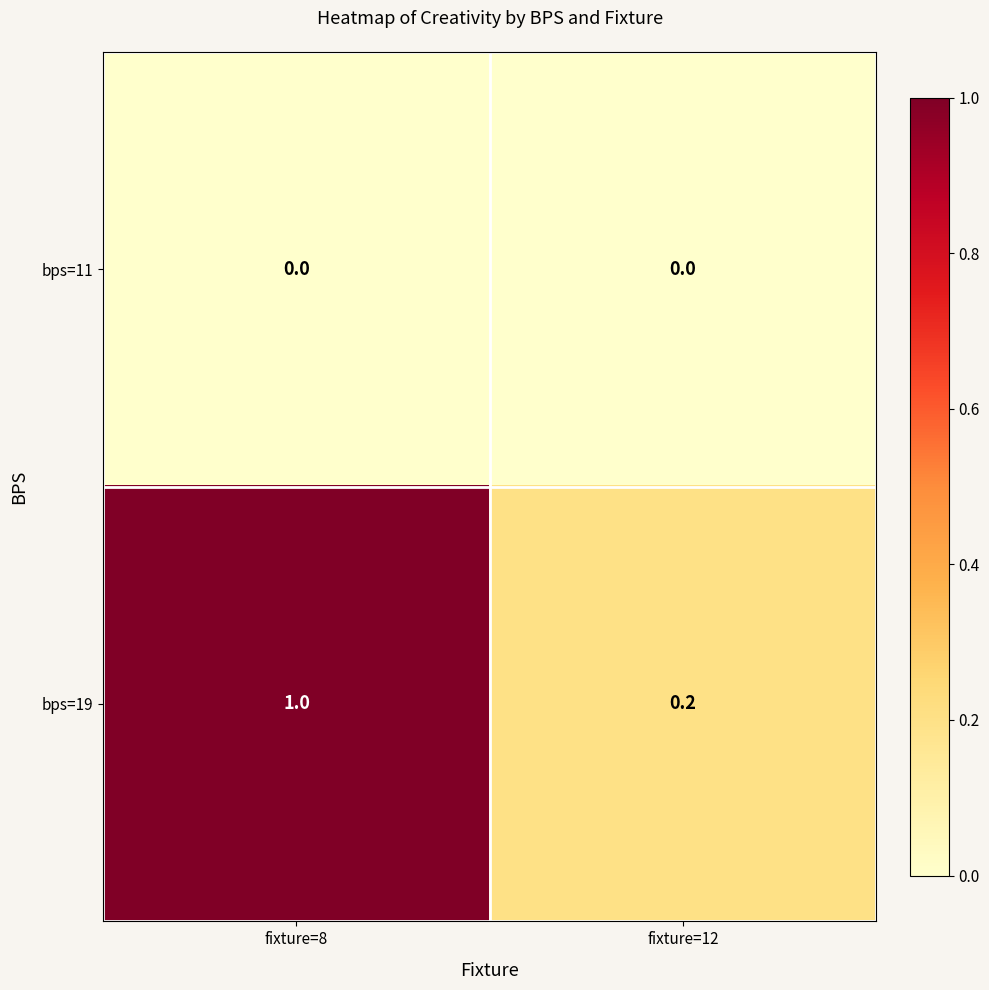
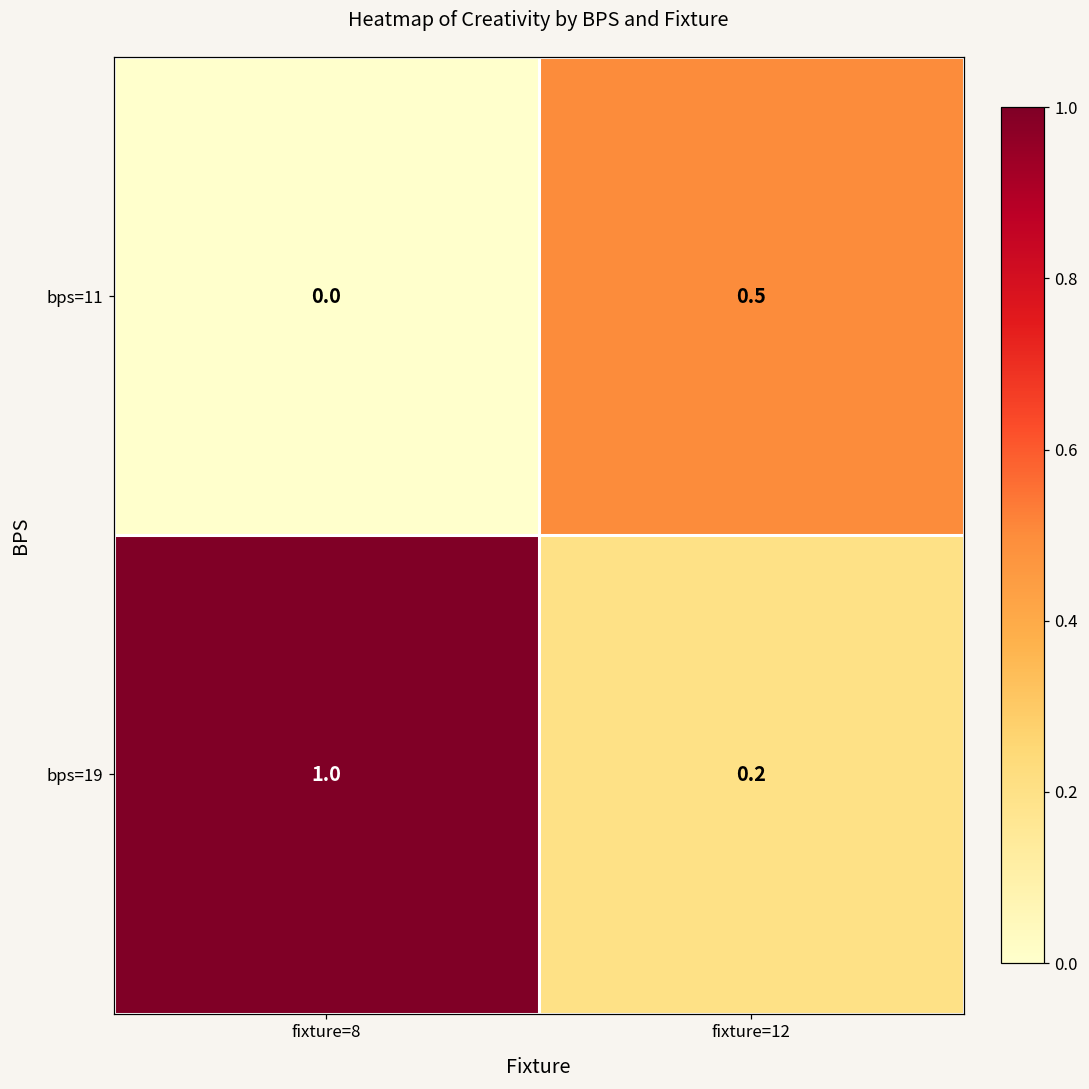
  {
    "bps=11": {
      "fixture=8": 0.0,
-     "fixture=12": 0.0
+     "fixture=12": 0.5
    },
    "bps=19": {
      "fixture=8": 1.0,
      "fixture=12": 0.2
    }
  }
